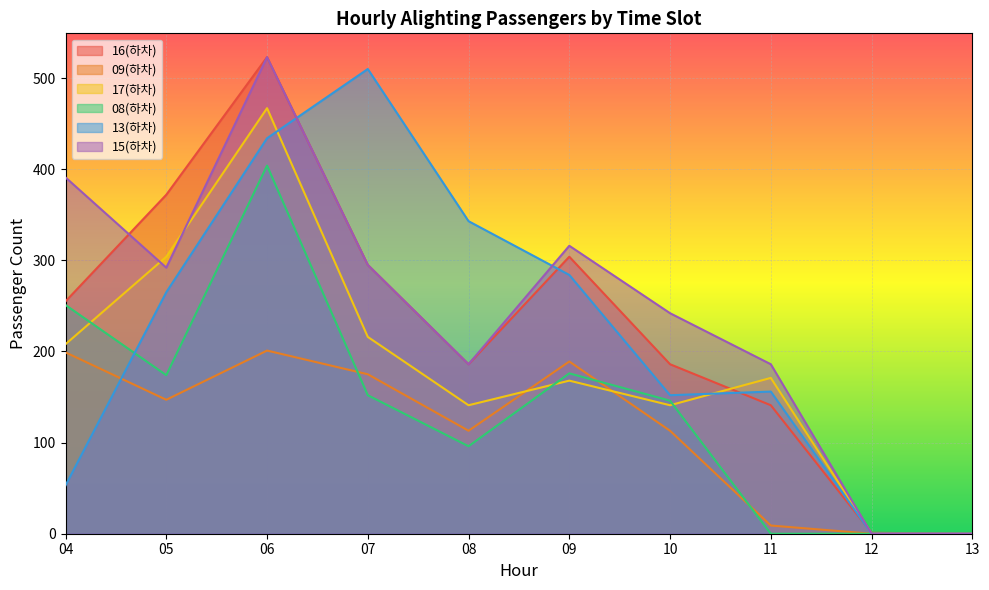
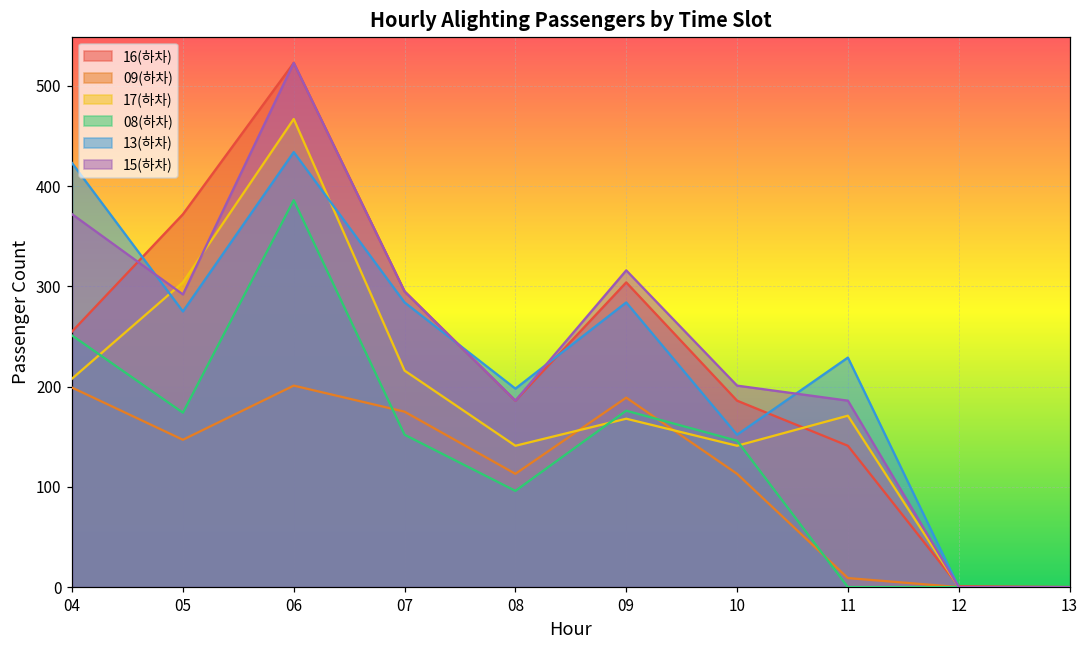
  {
    "08(하차)": {
      "04": 250,
      "05": 170,
-     "06": 400,
+     "06": 390,
      "07": 150,
      "08": 100,
      "09": 180,
      "10": 150,
      "11": 0
    },
    "13(하차)": {
-     "04": 50,
-     "05": 270,
+     "04": 420,
+     "05": 280,
      "06": 430,
-     "07": 510,
-     "08": 340,
+     "07": 280,
+     "08": 200,
      "09": 280,
      "10": 150,
-     "11": 160
+     "11": 230
    },
    "15(하차)": {
-     "04": 390,
+     "04": 370,
      "05": 290,
      "09": 320,
-     "10": 240,
+     "10": 200,
      "11": 190
    }
  }
